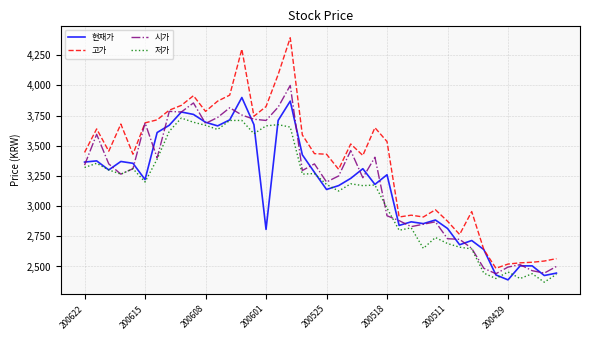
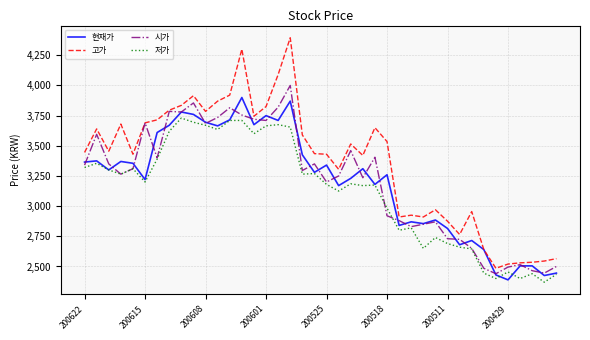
  {
    "현재가": {
      "200622": "3,370",
-     "200601": "2,810",
-     "200525": "3,140",
+     "200601": "3,750",
+     "200525": "3,340",
      "200518": "3,260",
      "200511": "2,820",
      "200429": "2,390"
    },
    "고가": {
      "200622": "3,450",
      "200608": "3,790",
      "200601": "3,830",
      "200525": "3,430",
      "200518": "3,540",
      "200511": "2,880",
      "200429": "2,520"
    },
    "시가": {
      "200601": "3,710",
      "200518": "2,920",
      "200511": "2,730",
      "200429": "2,500"
    },
    "저가": {
      "200601": "3,670",
      "200518": "2,980",
      "200511": "2,690",
      "200429": "2,460"
    }
  }
